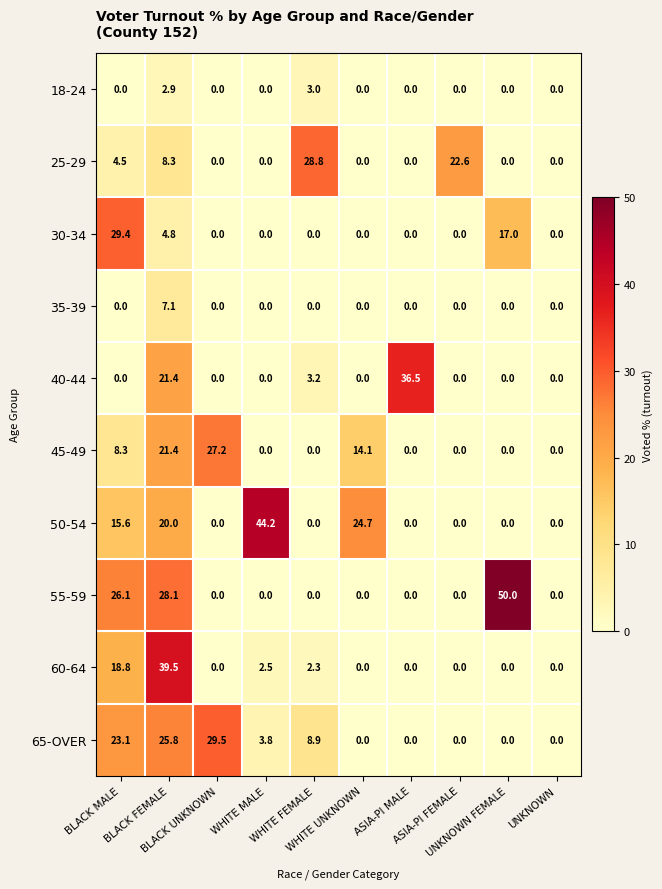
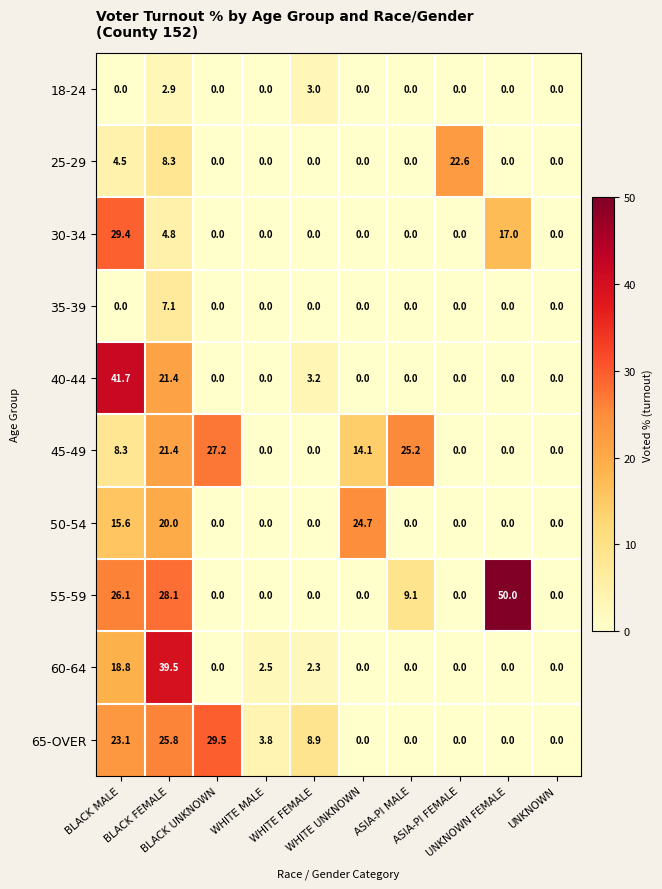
  {
    "18-24": {
      "BLACK MALE": 0.0,
      "BLACK FEMALE": 2.9,
      "BLACK UNKNOWN": 0.0,
      "WHITE MALE": 0.0,
      "WHITE FEMALE": 3.0,
      "WHITE UNKNOWN": 0.0,
      "ASIA-PI MALE": 0.0,
      "ASIA-PI FEMALE": 0.0,
      "UNKNOWN FEMALE": 0.0,
      "UNKNOWN": 0.0
    },
    "25-29": {
      "BLACK MALE": 4.5,
      "BLACK FEMALE": 8.3,
      "BLACK UNKNOWN": 0.0,
      "WHITE MALE": 0.0,
-     "WHITE FEMALE": 28.8,
+     "WHITE FEMALE": 0.0,
      "WHITE UNKNOWN": 0.0,
      "ASIA-PI MALE": 0.0,
      "ASIA-PI FEMALE": 22.6,
      "UNKNOWN FEMALE": 0.0,
      "UNKNOWN": 0.0
    },
    "30-34": {
      "BLACK MALE": 29.4,
      "BLACK FEMALE": 4.8,
      "BLACK UNKNOWN": 0.0,
      "WHITE MALE": 0.0,
      "WHITE FEMALE": 0.0,
      "WHITE UNKNOWN": 0.0,
      "ASIA-PI MALE": 0.0,
      "ASIA-PI FEMALE": 0.0,
      "UNKNOWN FEMALE": 17.0,
      "UNKNOWN": 0.0
    },
    "35-39": {
      "BLACK MALE": 0.0,
      "BLACK FEMALE": 7.1,
      "BLACK UNKNOWN": 0.0,
      "WHITE MALE": 0.0,
      "WHITE FEMALE": 0.0,
      "WHITE UNKNOWN": 0.0,
      "ASIA-PI MALE": 0.0,
      "ASIA-PI FEMALE": 0.0,
      "UNKNOWN FEMALE": 0.0,
      "UNKNOWN": 0.0
    },
    "40-44": {
-     "BLACK MALE": 0.0,
+     "BLACK MALE": 41.7,
      "BLACK FEMALE": 21.4,
      "BLACK UNKNOWN": 0.0,
      "WHITE MALE": 0.0,
      "WHITE FEMALE": 3.2,
      "WHITE UNKNOWN": 0.0,
-     "ASIA-PI MALE": 36.5,
+     "ASIA-PI MALE": 0.0,
      "ASIA-PI FEMALE": 0.0,
      "UNKNOWN FEMALE": 0.0,
      "UNKNOWN": 0.0
    },
    "45-49": {
      "BLACK MALE": 8.3,
      "BLACK FEMALE": 21.4,
      "BLACK UNKNOWN": 27.2,
      "WHITE MALE": 0.0,
      "WHITE FEMALE": 0.0,
      "WHITE UNKNOWN": 14.1,
-     "ASIA-PI MALE": 0.0,
+     "ASIA-PI MALE": 25.2,
      "ASIA-PI FEMALE": 0.0,
      "UNKNOWN FEMALE": 0.0,
      "UNKNOWN": 0.0
    },
    "50-54": {
      "BLACK MALE": 15.6,
      "BLACK FEMALE": 20.0,
      "BLACK UNKNOWN": 0.0,
-     "WHITE MALE": 44.2,
+     "WHITE MALE": 0.0,
      "WHITE FEMALE": 0.0,
      "WHITE UNKNOWN": 24.7,
      "ASIA-PI MALE": 0.0,
      "ASIA-PI FEMALE": 0.0,
      "UNKNOWN FEMALE": 0.0,
      "UNKNOWN": 0.0
    },
    "55-59": {
      "BLACK MALE": 26.1,
      "BLACK FEMALE": 28.1,
      "BLACK UNKNOWN": 0.0,
      "WHITE MALE": 0.0,
      "WHITE FEMALE": 0.0,
      "WHITE UNKNOWN": 0.0,
-     "ASIA-PI MALE": 0.0,
+     "ASIA-PI MALE": 9.1,
      "ASIA-PI FEMALE": 0.0,
      "UNKNOWN FEMALE": 50.0,
      "UNKNOWN": 0.0
    },
    "60-64": {
      "BLACK MALE": 18.8,
      "BLACK FEMALE": 39.5,
      "BLACK UNKNOWN": 0.0,
      "WHITE MALE": 2.5,
      "WHITE FEMALE": 2.3,
      "WHITE UNKNOWN": 0.0,
      "ASIA-PI MALE": 0.0,
      "ASIA-PI FEMALE": 0.0,
      "UNKNOWN FEMALE": 0.0,
      "UNKNOWN": 0.0
    },
    "65-OVER": {
      "BLACK MALE": 23.1,
      "BLACK FEMALE": 25.8,
      "BLACK UNKNOWN": 29.5,
      "WHITE MALE": 3.8,
      "WHITE FEMALE": 8.9,
      "WHITE UNKNOWN": 0.0,
      "ASIA-PI MALE": 0.0,
      "ASIA-PI FEMALE": 0.0,
      "UNKNOWN FEMALE": 0.0,
      "UNKNOWN": 0.0
    }
  }
